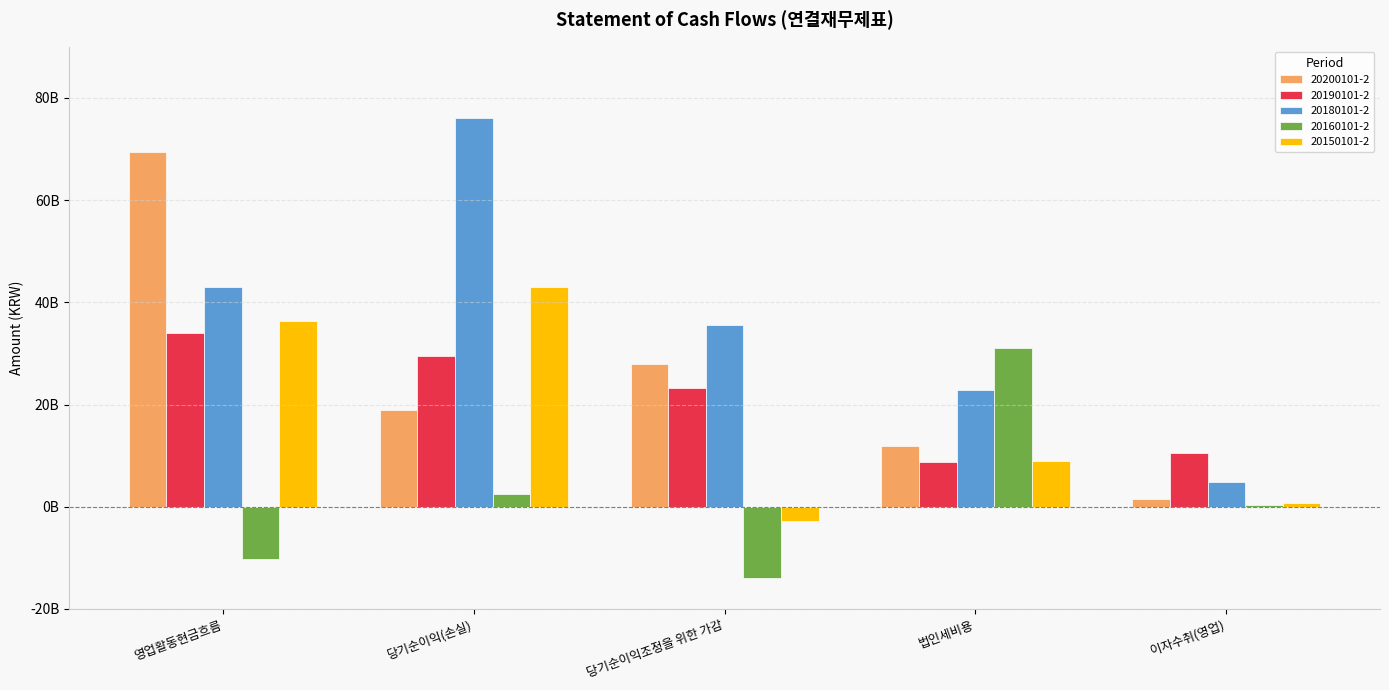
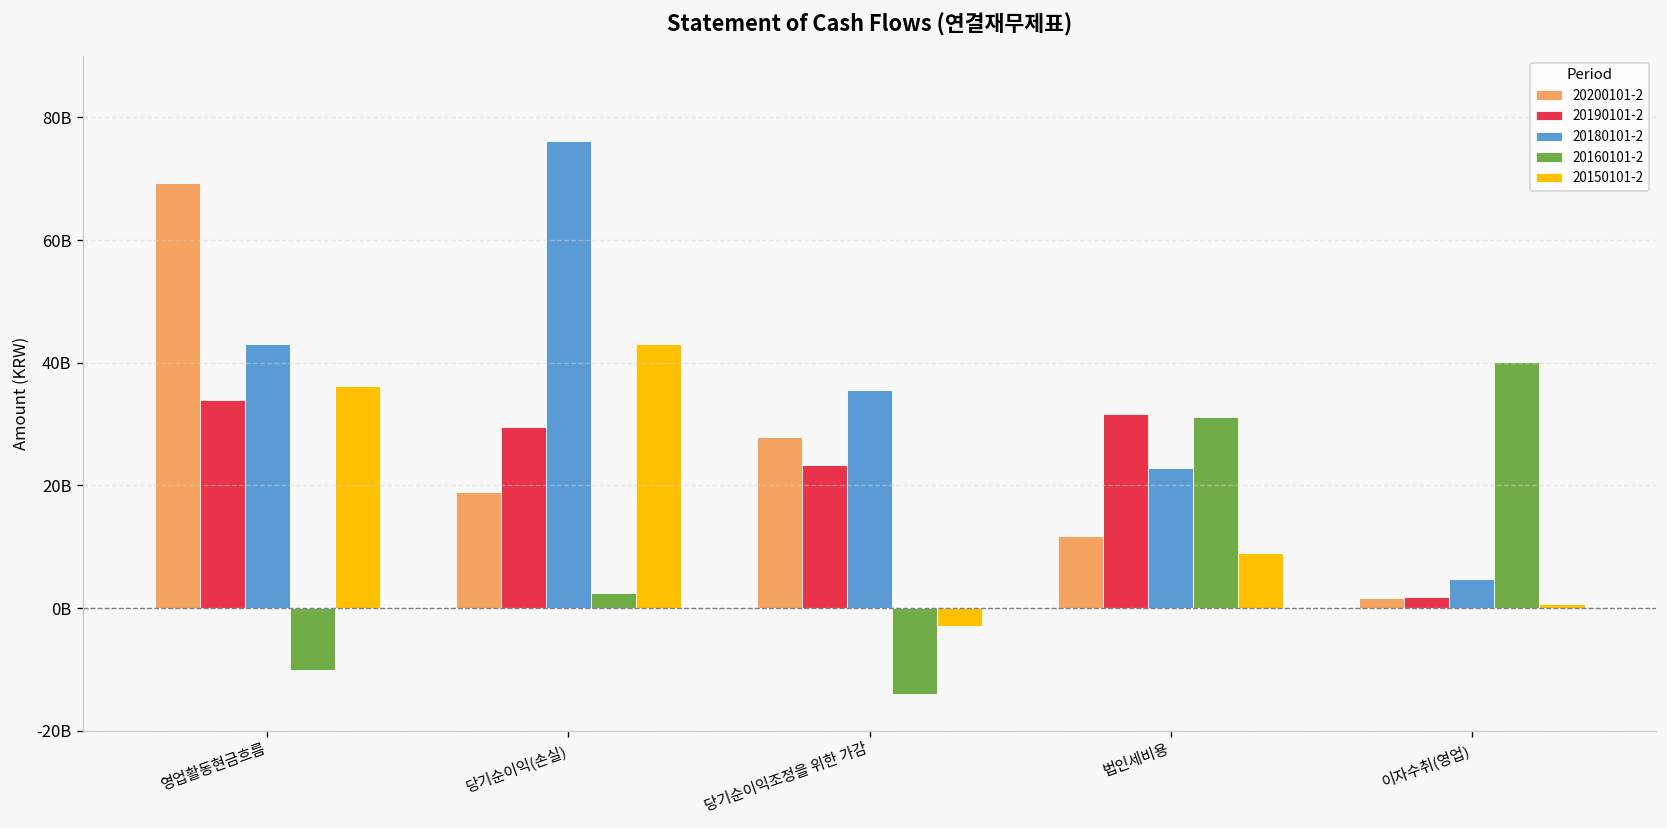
  {
    "20200101-2": {
      "영업활동현금흐름": 69000000000,
      "당기순이익(손실)": 19000000000,
      "당기순이익조정을 위한 가감": 28000000000,
      "법인세비용": 12000000000,
      "이자수취(영업)": 2000000000
    },
    "20190101-2": {
      "영업활동현금흐름": 34000000000,
      "당기순이익(손실)": 30000000000,
      "당기순이익조정을 위한 가감": 23000000000,
-     "법인세비용": 9000000000,
-     "이자수취(영업)": 11000000000
+     "법인세비용": 32000000000,
+     "이자수취(영업)": 2000000000
    },
    "20180101-2": {
      "영업활동현금흐름": 43000000000,
      "당기순이익(손실)": 76000000000,
      "당기순이익조정을 위한 가감": 36000000000,
      "법인세비용": 23000000000,
      "이자수취(영업)": 5000000000
    },
    "20160101-2": {
      "영업활동현금흐름": -10000000000,
      "당기순이익(손실)": 2000000000,
      "당기순이익조정을 위한 가감": -14000000000,
      "법인세비용": 31000000000,
-     "이자수취(영업)": 0
+     "이자수취(영업)": 40000000000
    },
    "20150101-2": {
      "영업활동현금흐름": 36000000000,
      "당기순이익(손실)": 43000000000,
      "당기순이익조정을 위한 가감": -3000000000,
      "법인세비용": 9000000000,
      "이자수취(영업)": 1000000000
    }
  }
